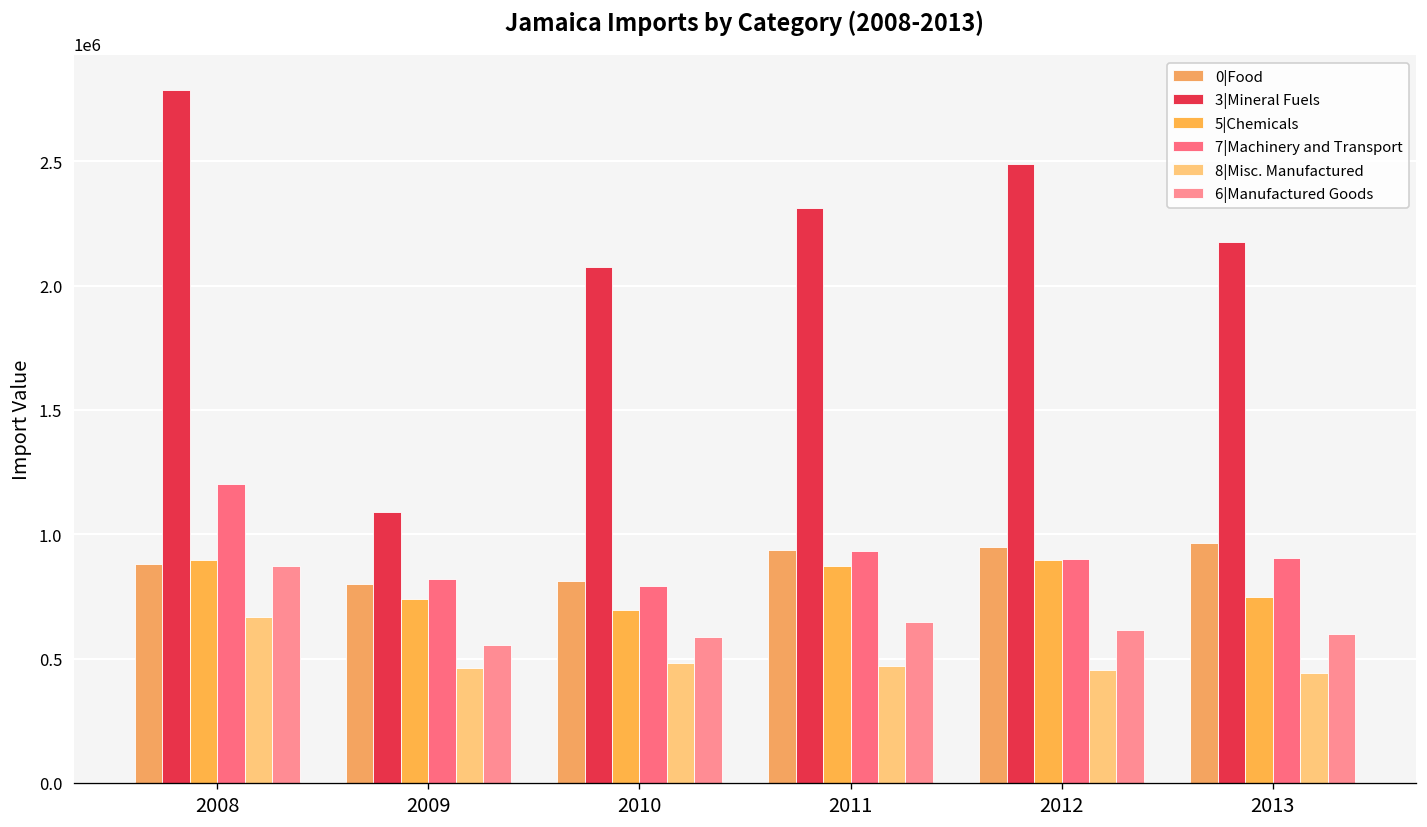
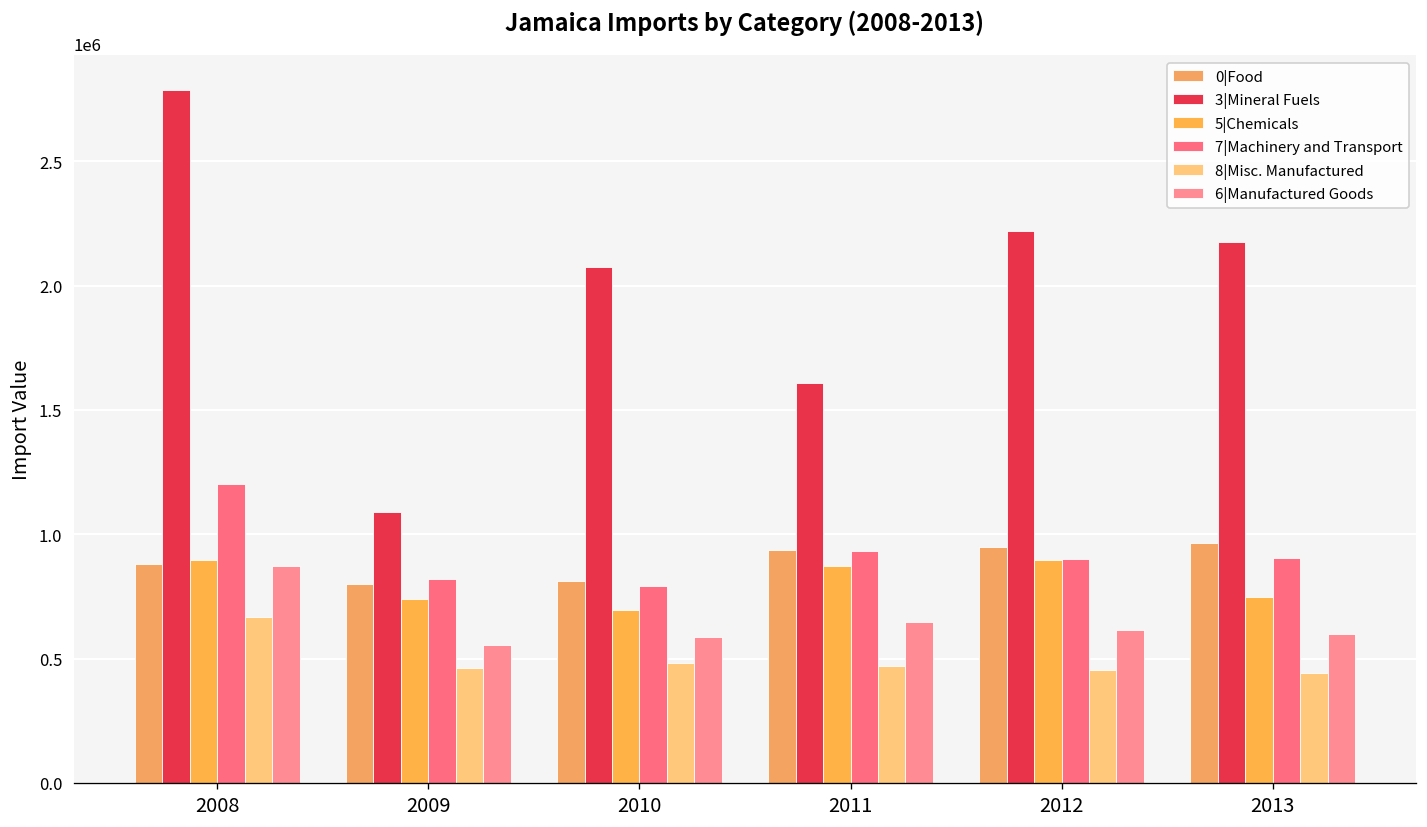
  {
    "3|Mineral Fuels": {
      "2008": 2790000,
      "2009": 1090000,
      "2010": 2080000,
-     "2011": 2310000,
-     "2012": 2490000,
+     "2011": 1610000,
+     "2012": 2220000,
      "2013": 2180000
    }
  }
